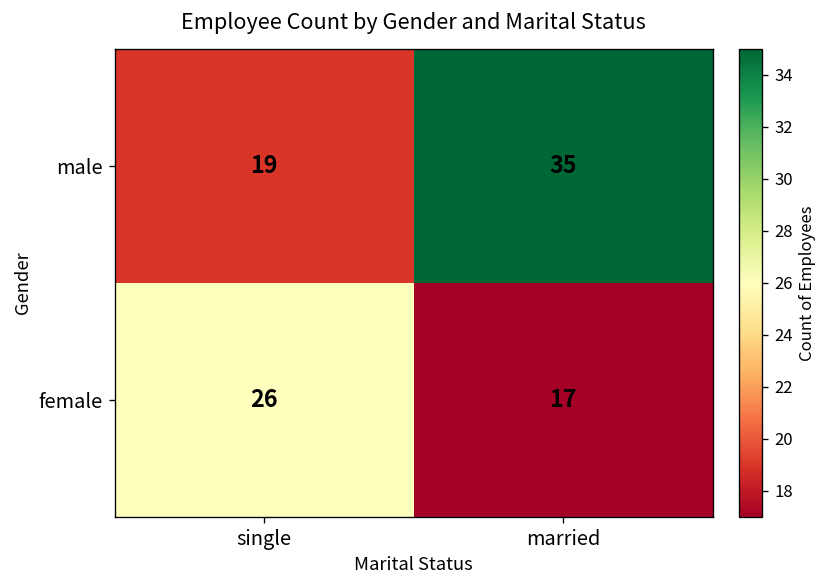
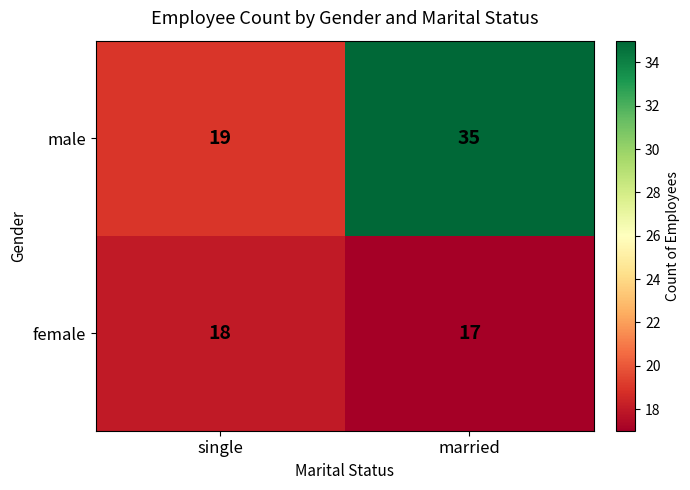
  {
    "male": {
      "single": 19,
      "married": 35
    },
    "female": {
-     "single": 26,
+     "single": 18,
      "married": 17
    }
  }
